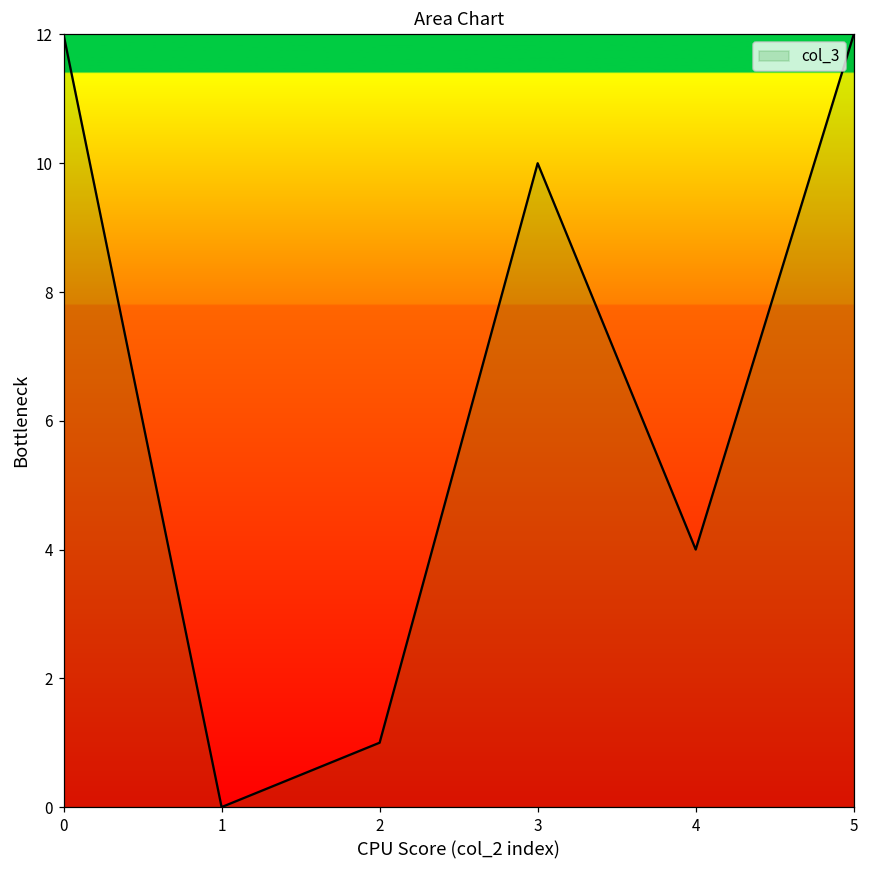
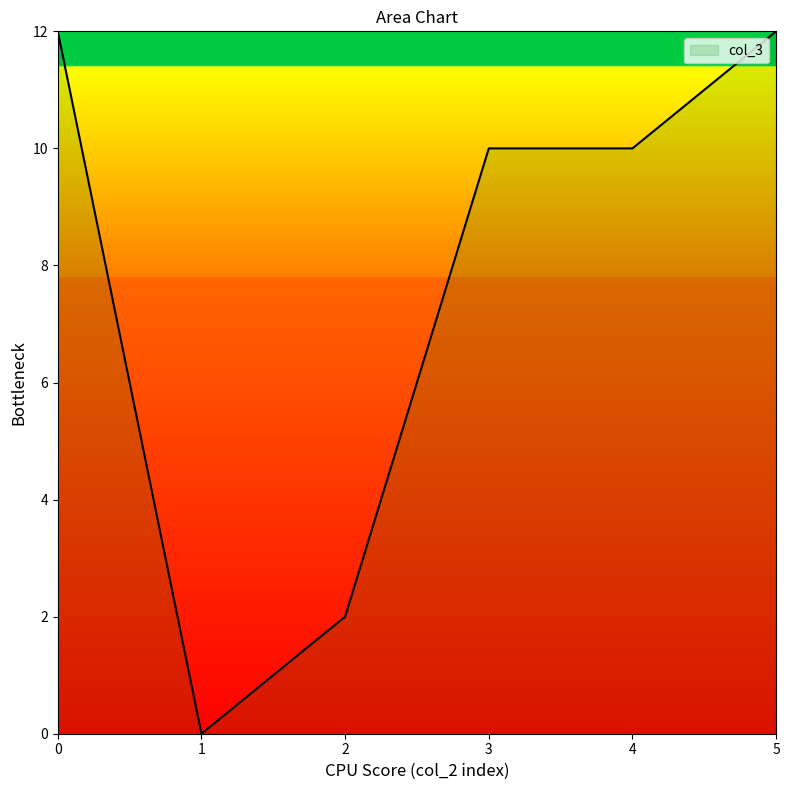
  {
    "0": 12,
    "1": 0,
-   "2": 1,
+   "2": 2,
    "3": 10,
-   "4": 4,
+   "4": 10,
    "5": 12
  }
